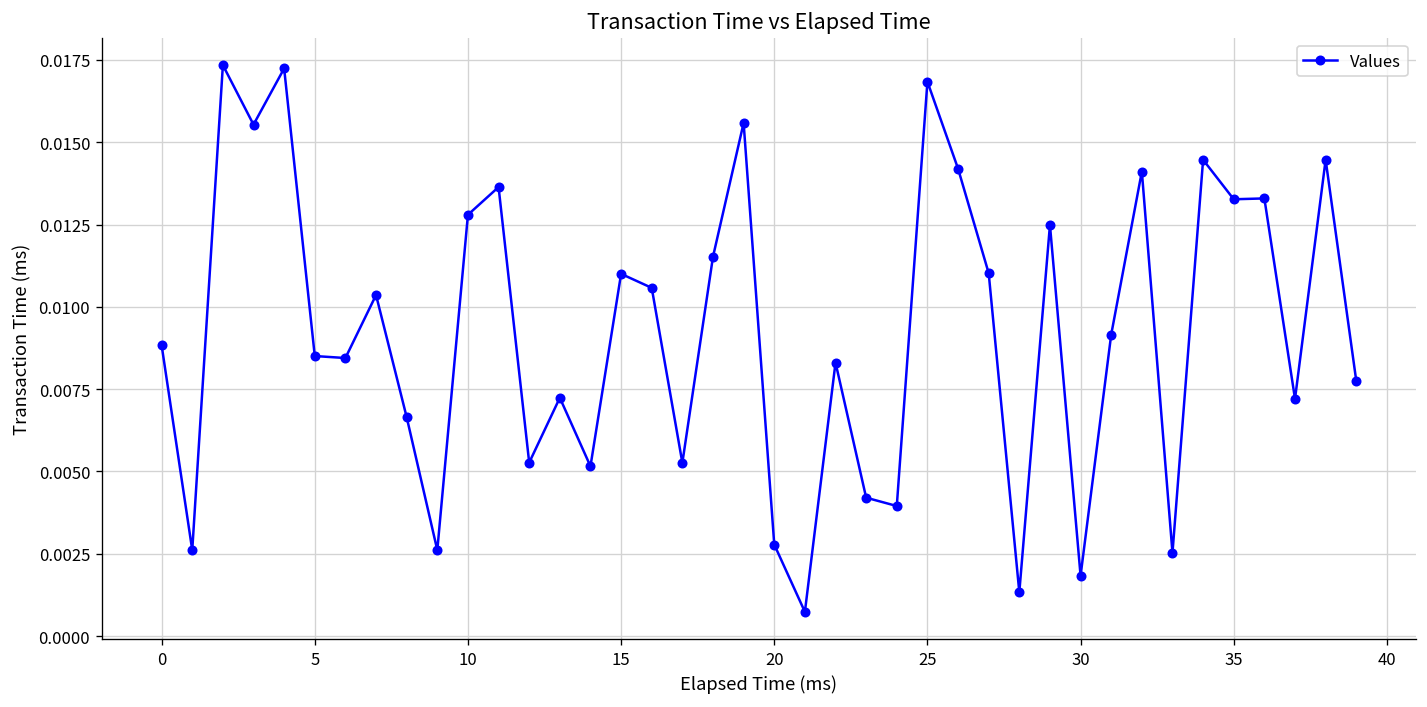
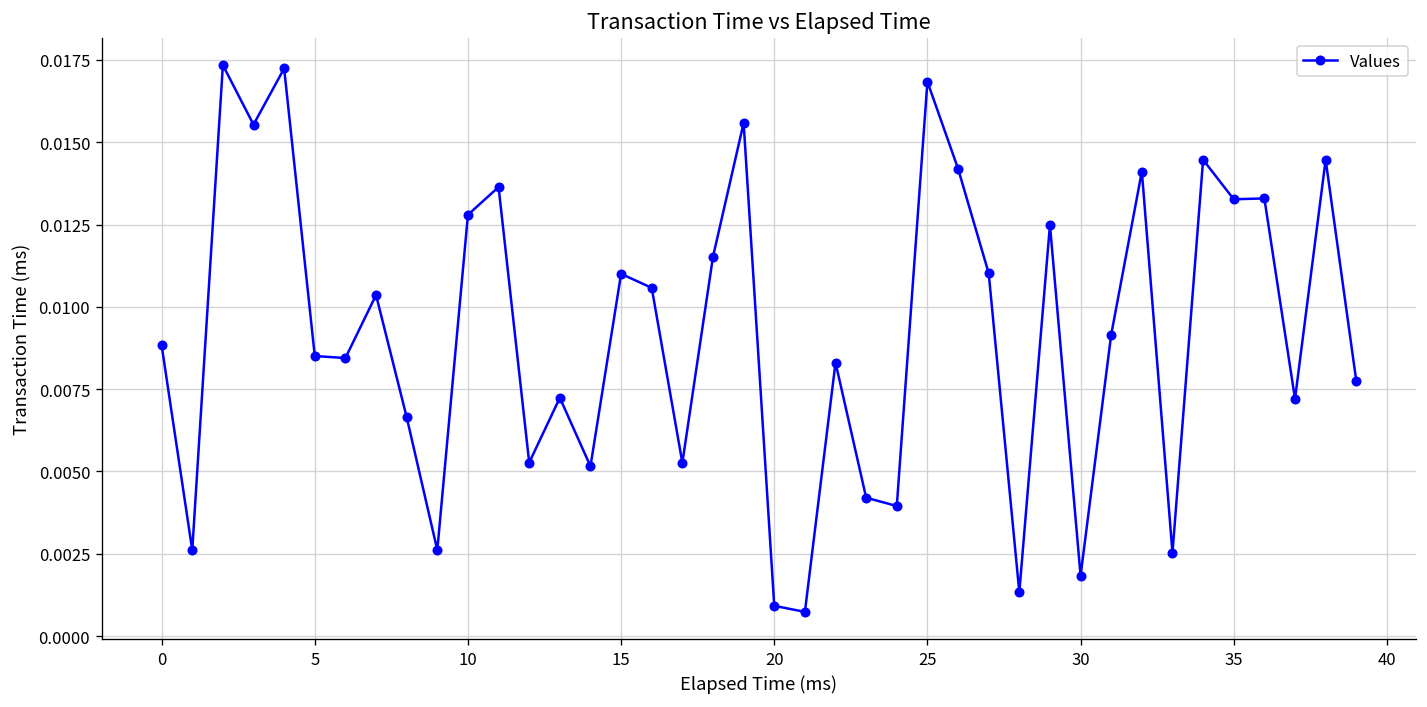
  {
    "0": 0.0088,
    "5": 0.0085,
    "10": 0.0128,
    "15": 0.0110,
-   "20": 0.0028,
+   "20": 0.0009,
    "25": 0.0168,
    "30": 0.0018,
    "35": 0.0133
  }
